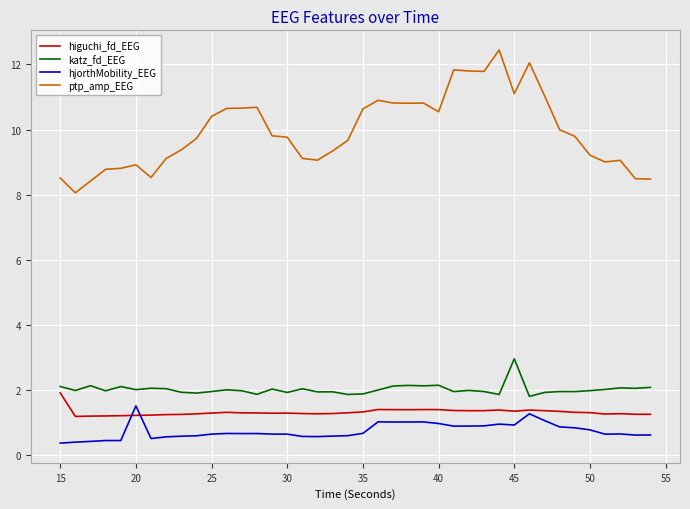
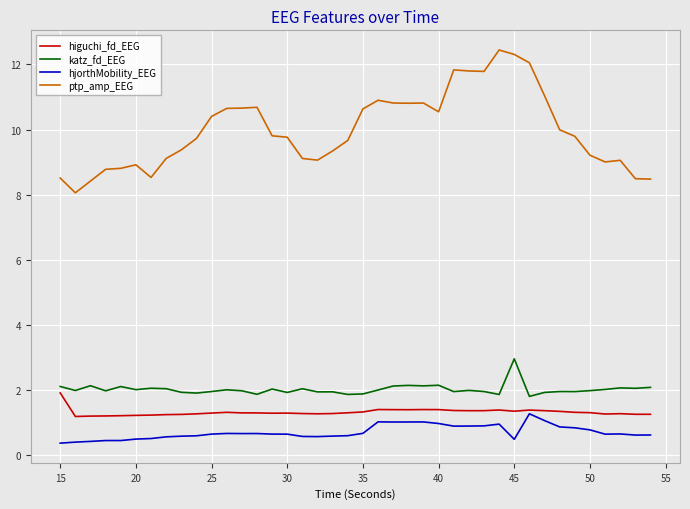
  {
    "higuchi_fd_EEG": {
      "15": 1.9,
      "20": 1.2,
      "25": 1.3,
      "30": 1.3,
      "35": 1.3,
      "40": 1.4,
      "45": 1.3,
      "50": 1.3
    },
    "katz_fd_EEG": {
      "15": 2.1,
      "20": 2.0,
      "25": 1.9,
      "30": 1.9,
      "35": 1.9,
      "40": 2.1,
      "45": 2.9,
      "50": 2.0
    },
    "hjorthMobility_EEG": {
      "15": 0.4,
-     "20": 1.5,
+     "20": 0.5,
      "25": 0.6,
      "30": 0.6,
      "35": 0.7,
      "40": 1.0,
-     "45": 0.9,
+     "45": 0.5,
      "50": 0.8
    },
    "ptp_amp_EEG": {
      "15": 8.5,
      "20": 8.9,
      "25": 10.4,
      "30": 9.8,
      "35": 10.6,
      "40": 10.5,
-     "45": 11.1,
+     "45": 12.3,
      "50": 9.2
    }
  }
